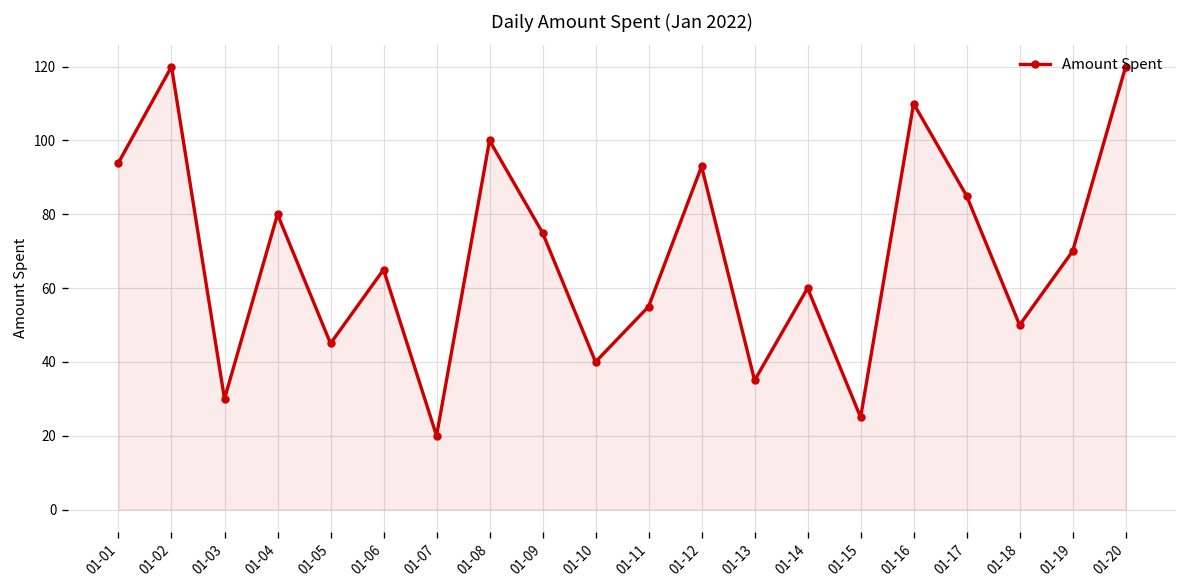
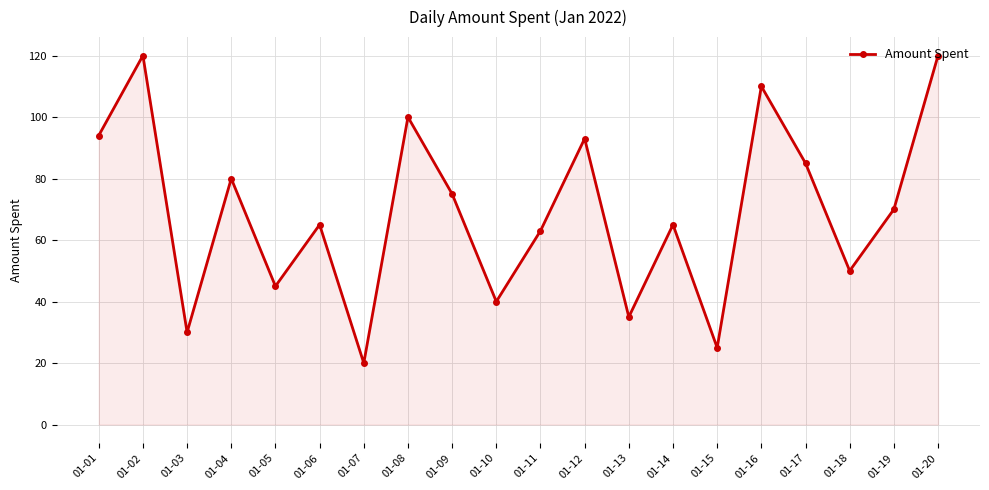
  {
    "01-01": 94,
    "01-02": 120,
    "01-03": 30,
    "01-04": 80,
    "01-05": 45,
    "01-06": 65,
    "01-07": 20,
    "01-08": 100,
    "01-09": 75,
    "01-10": 40,
-   "01-11": 55,
+   "01-11": 63,
    "01-12": 93,
    "01-13": 35,
-   "01-14": 60,
+   "01-14": 65,
    "01-15": 25,
    "01-16": 110,
    "01-17": 85,
    "01-18": 50,
    "01-19": 70,
    "01-20": 120
  }
